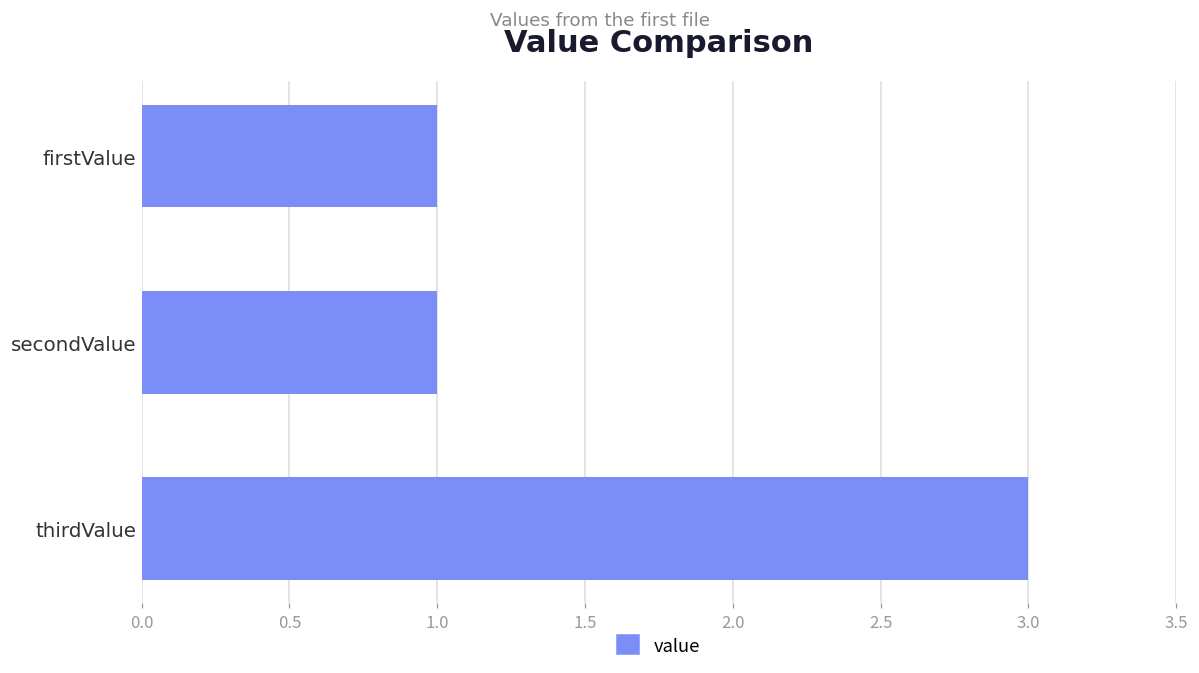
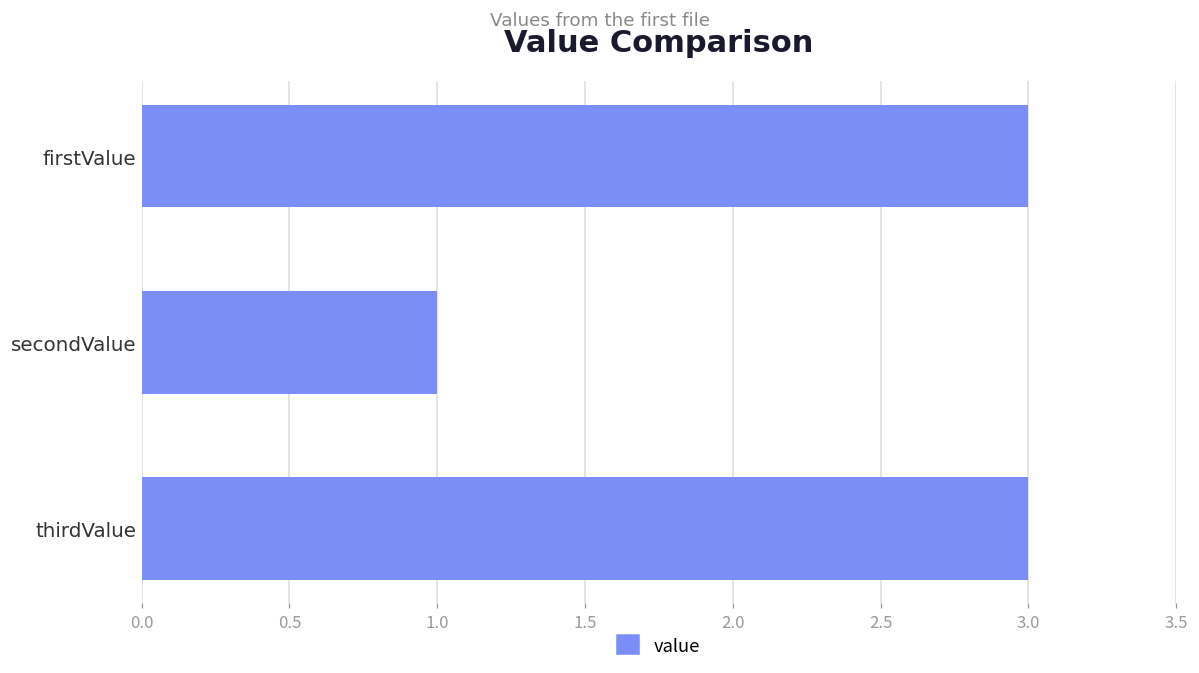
  {
-   "firstValue": 1,
+   "firstValue": 3,
    "secondValue": 1,
    "thirdValue": 3
  }
